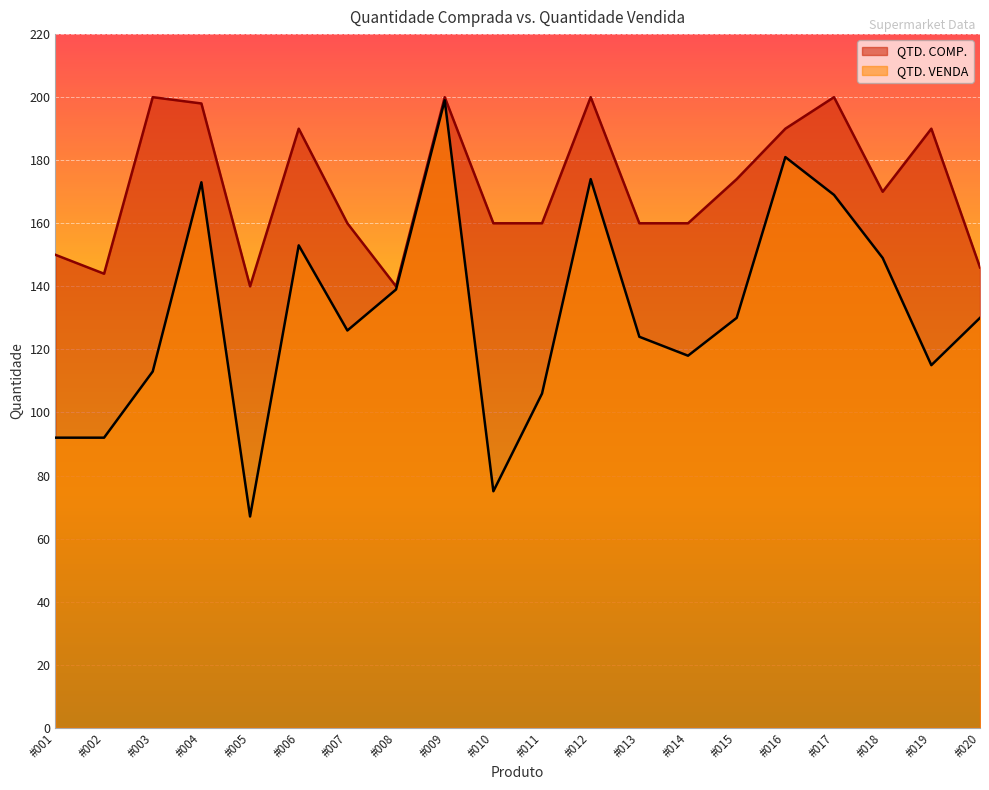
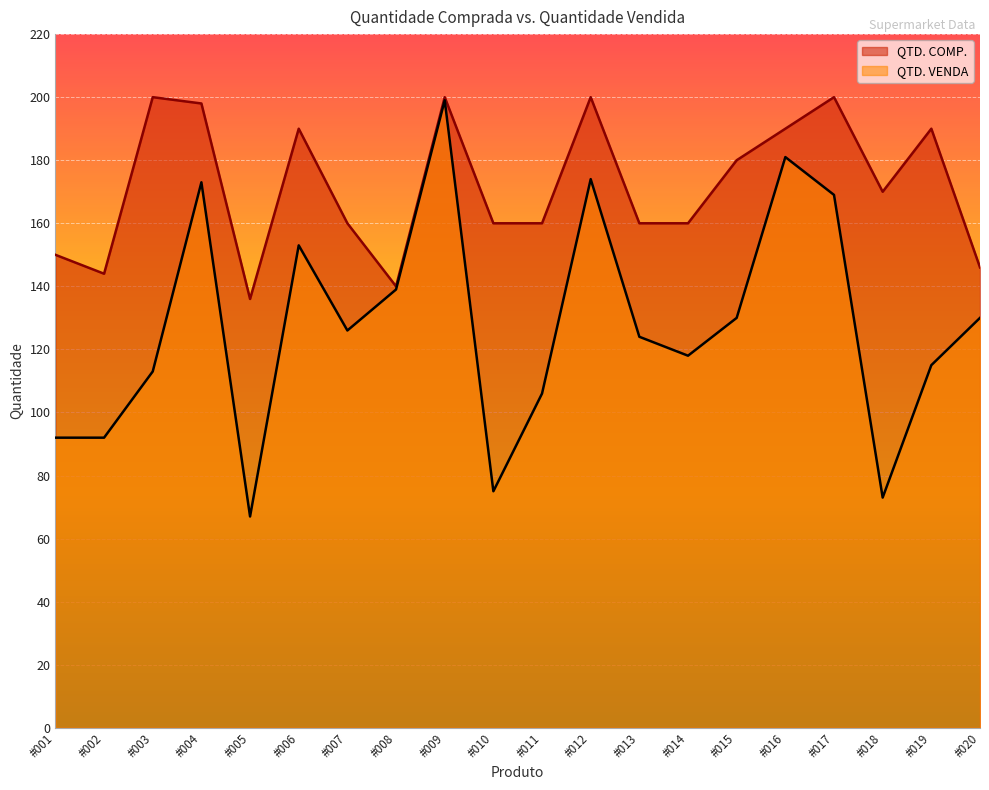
  {
    "QTD. COMP.": {
      "#001": 150,
      "#002": 144,
      "#003": 200,
      "#004": 198,
-     "#005": 140,
+     "#005": 136,
      "#006": 190,
      "#007": 160,
      "#008": 140,
      "#009": 200,
      "#010": 160,
      "#011": 160,
      "#012": 200,
      "#013": 160,
      "#014": 160,
-     "#015": 174,
+     "#015": 180,
      "#016": 190,
      "#017": 200,
      "#018": 170,
      "#019": 190,
      "#020": 146
    },
    "QTD. VENDA": {
      "#001": 92,
      "#002": 92,
      "#003": 113,
      "#004": 173,
      "#005": 67,
      "#006": 153,
      "#007": 126,
      "#008": 139,
      "#009": 199,
      "#010": 75,
      "#011": 106,
      "#012": 174,
      "#013": 124,
      "#014": 118,
      "#015": 130,
      "#016": 181,
      "#017": 169,
-     "#018": 149,
+     "#018": 73,
      "#019": 115,
      "#020": 130
    }
  }
